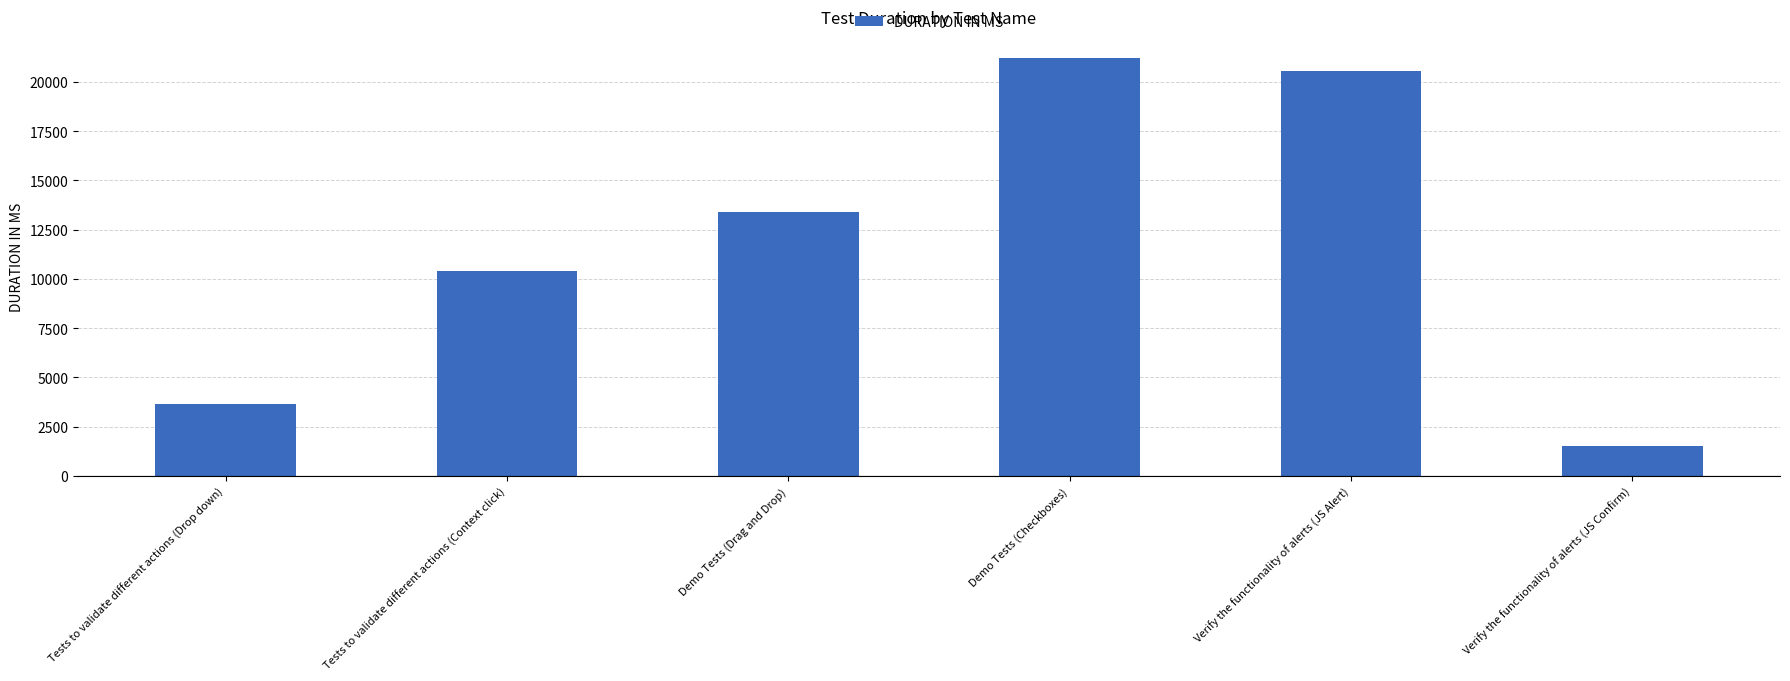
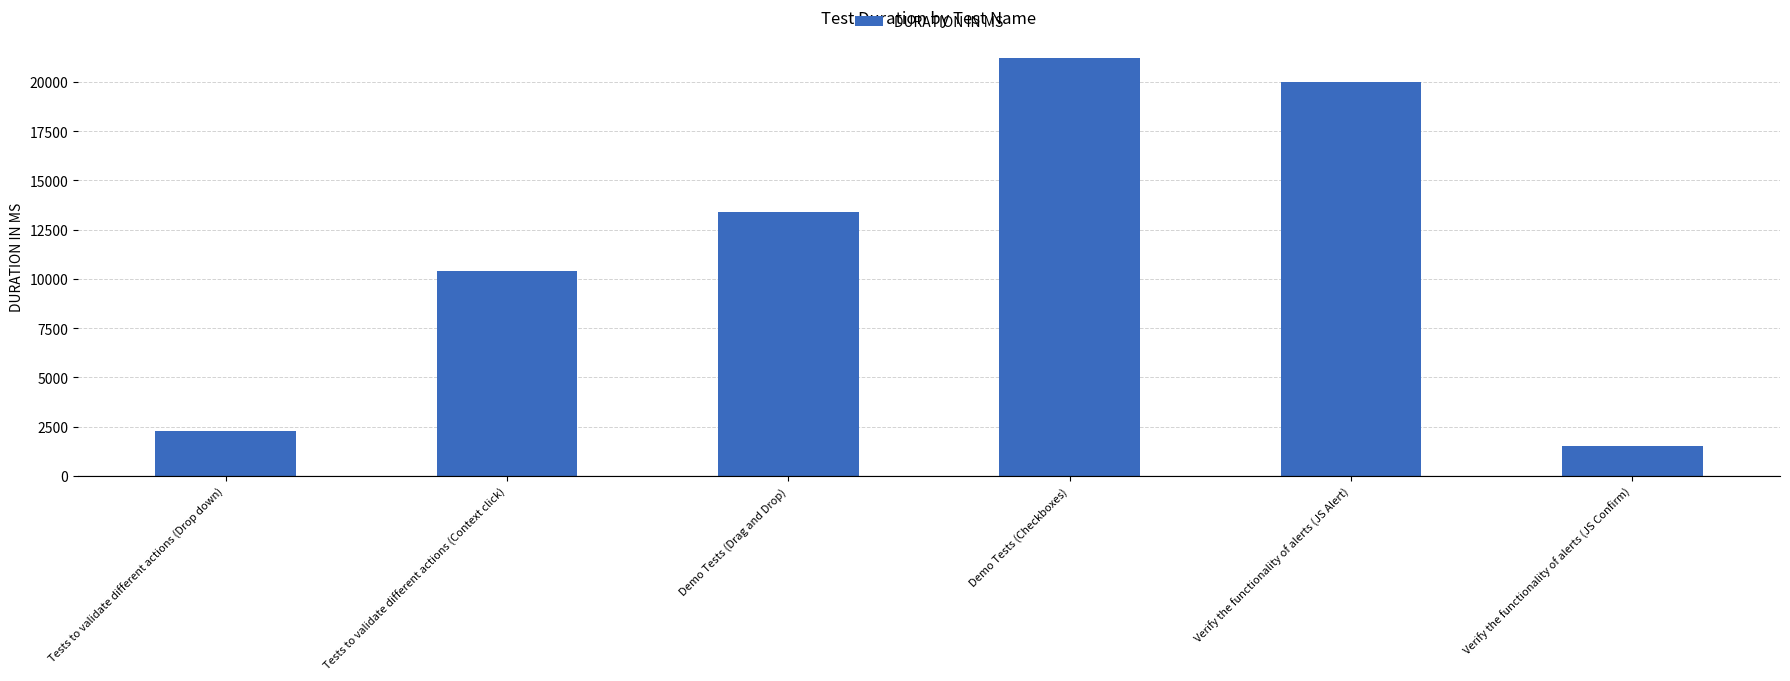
  {
-   "Tests to validate different actions (Drop down)": 3700,
+   "Tests to validate different actions (Drop down)": 2300,
    "Tests to validate different actions (Context click)": 10400,
    "Demo Tests (Drag and Drop)": 13400,
    "Demo Tests (Checkboxes)": 21200,
-   "Verify the functionality of alerts (JS Alert)": 20500,
+   "Verify the functionality of alerts (JS Alert)": 20000,
    "Verify the functionality of alerts (JS Confirm)": 1500
  }
